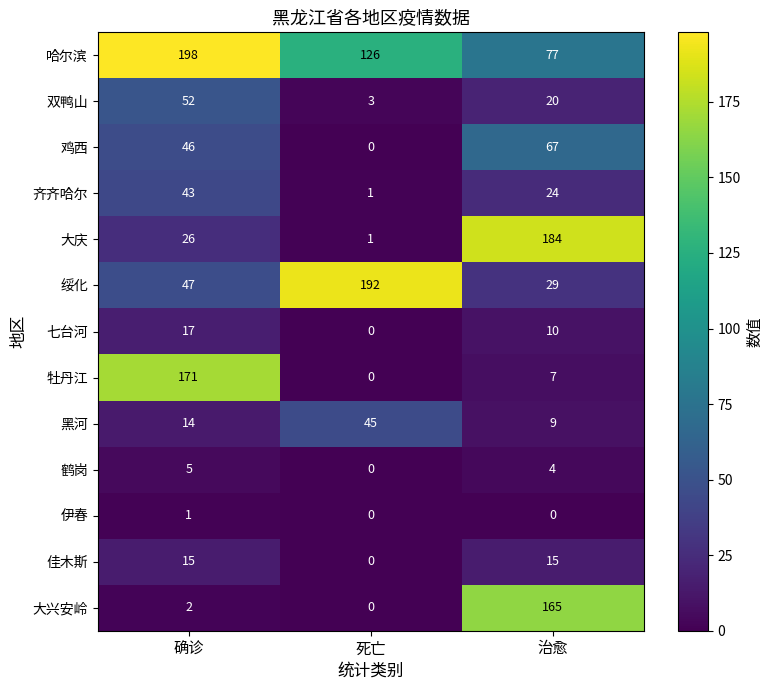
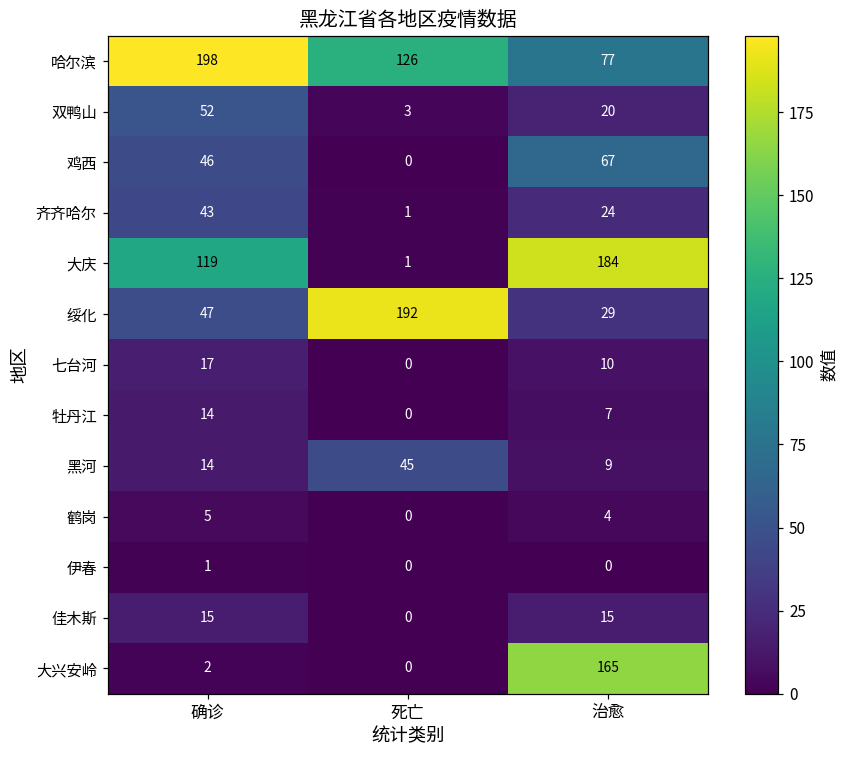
  {
    "哈尔滨": {
      "确诊": 198,
      "死亡": 126,
      "治愈": 77
    },
    "双鸭山": {
      "确诊": 52,
      "死亡": 3,
      "治愈": 20
    },
    "鸡西": {
      "确诊": 46,
      "死亡": 0,
      "治愈": 67
    },
    "齐齐哈尔": {
      "确诊": 43,
      "死亡": 1,
      "治愈": 24
    },
    "大庆": {
-     "确诊": 26,
+     "确诊": 119,
      "死亡": 1,
      "治愈": 184
    },
    "绥化": {
      "确诊": 47,
      "死亡": 192,
      "治愈": 29
    },
    "七台河": {
      "确诊": 17,
      "死亡": 0,
      "治愈": 10
    },
    "牡丹江": {
-     "确诊": 171,
+     "确诊": 14,
      "死亡": 0,
      "治愈": 7
    },
    "黑河": {
      "确诊": 14,
      "死亡": 45,
      "治愈": 9
    },
    "鹤岗": {
      "确诊": 5,
      "死亡": 0,
      "治愈": 4
    },
    "伊春": {
      "确诊": 1,
      "死亡": 0,
      "治愈": 0
    },
    "佳木斯": {
      "确诊": 15,
      "死亡": 0,
      "治愈": 15
    },
    "大兴安岭": {
      "确诊": 2,
      "死亡": 0,
      "治愈": 165
    }
  }
